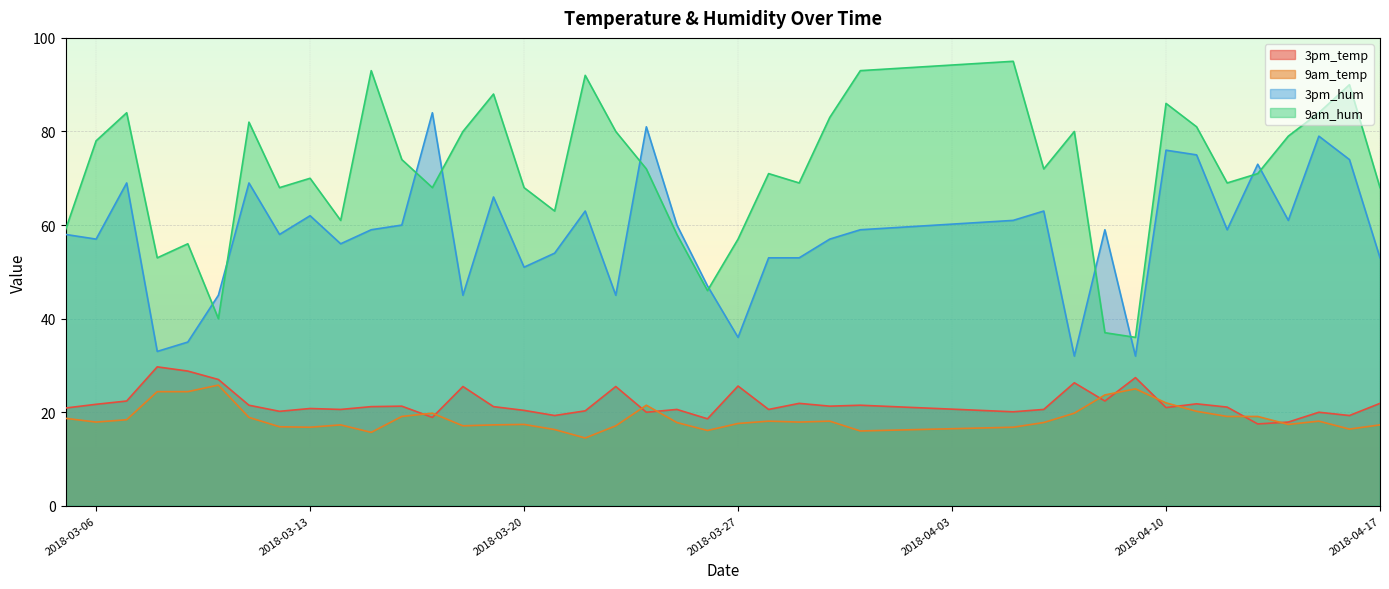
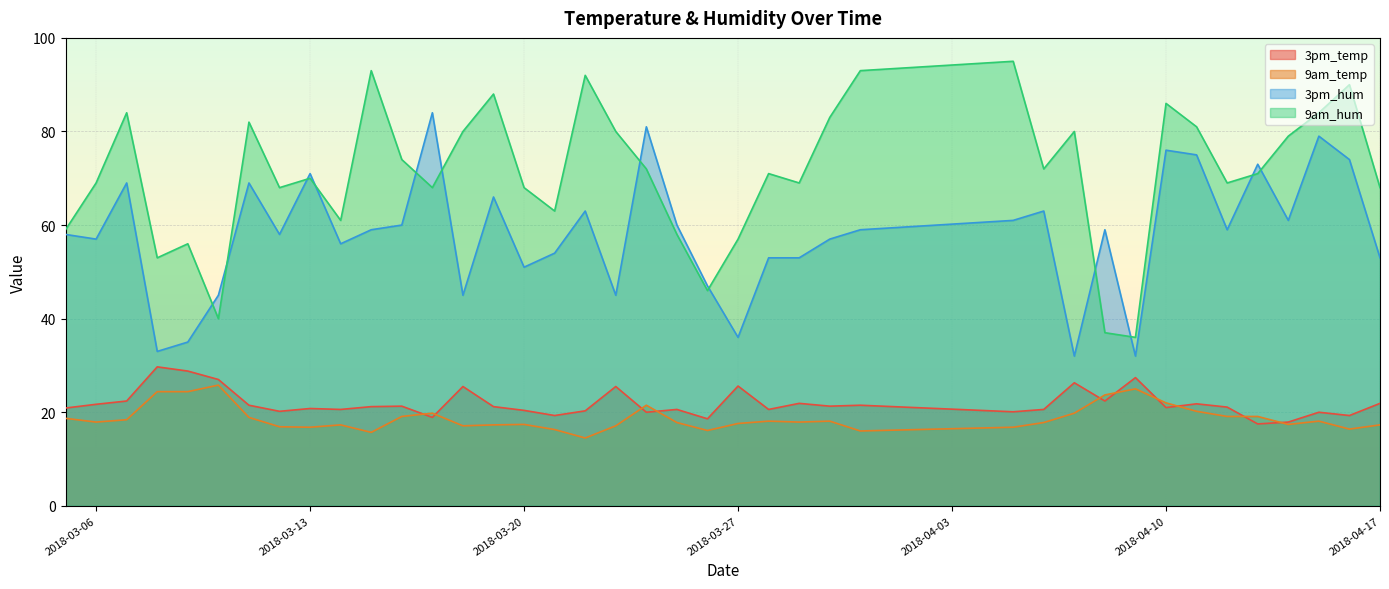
  {
    "3pm_hum": {
      "2018-03-06": 57,
-     "2018-03-13": 62,
+     "2018-03-13": 71,
      "2018-03-20": 51,
      "2018-03-27": 36,
      "2018-04-10": 76,
      "2018-04-17": 53
    },
    "9am_hum": {
-     "2018-03-06": 78,
+     "2018-03-06": 69,
      "2018-03-13": 70,
      "2018-03-20": 68,
      "2018-03-27": 57,
      "2018-04-10": 86,
      "2018-04-17": 68
    }
  }
